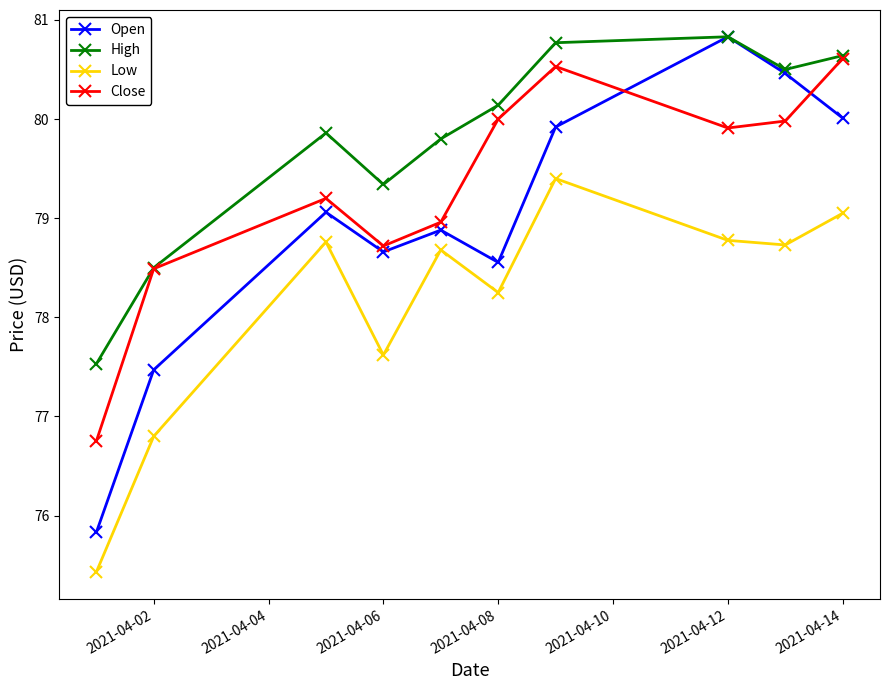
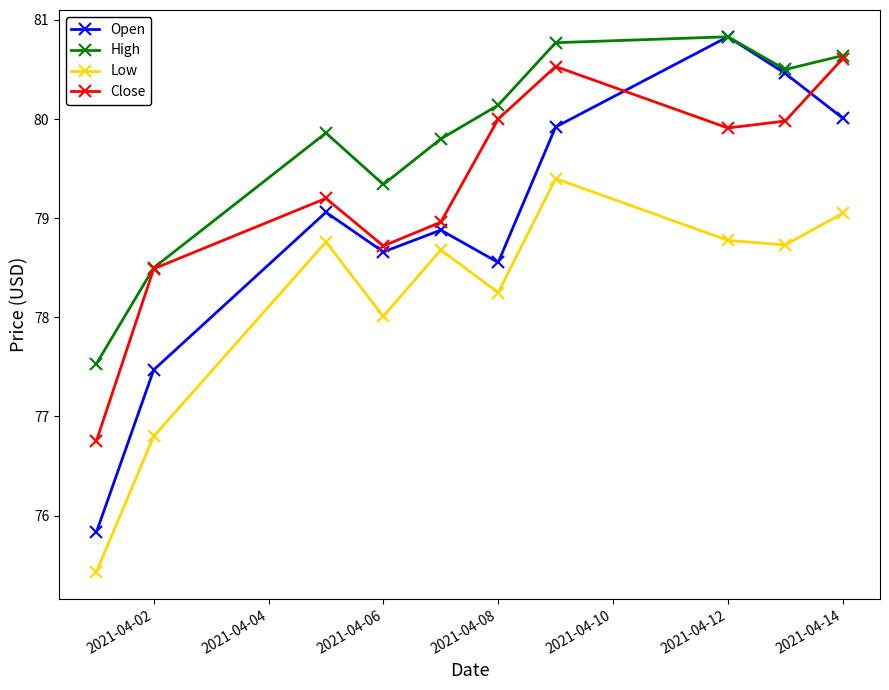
  {
    "Open": {
      "2021-04-02": 77.5,
      "2021-04-06": 78.7,
      "2021-04-08": 78.6,
      "2021-04-14": 80.0
    },
    "High": {
      "2021-04-06": 79.3,
      "2021-04-08": 80.1,
      "2021-04-14": 80.6
    },
    "Low": {
      "2021-04-02": 76.8,
-     "2021-04-06": 77.6,
+     "2021-04-06": 78.0,
      "2021-04-08": 78.3,
      "2021-04-12": 78.8,
      "2021-04-14": 79.1
    },
    "Close": {
      "2021-04-06": 78.7,
      "2021-04-08": 80.0,
      "2021-04-12": 79.9,
      "2021-04-14": 80.6
    }
  }
